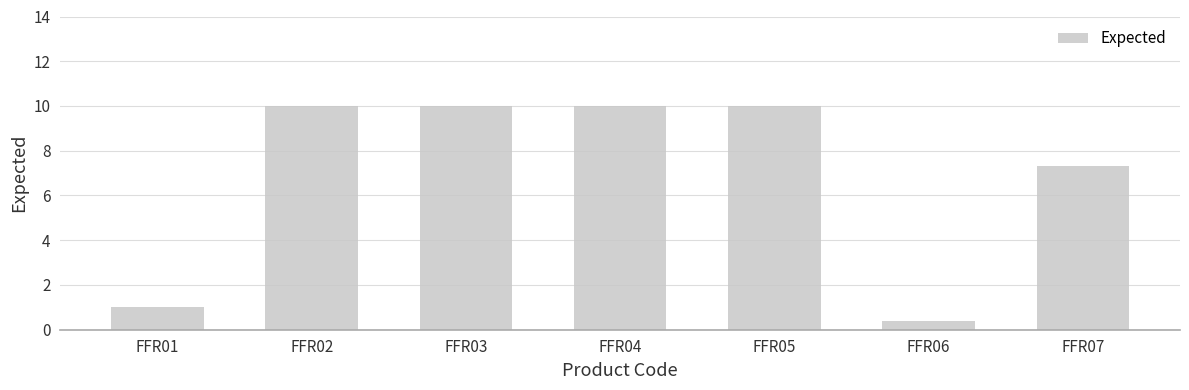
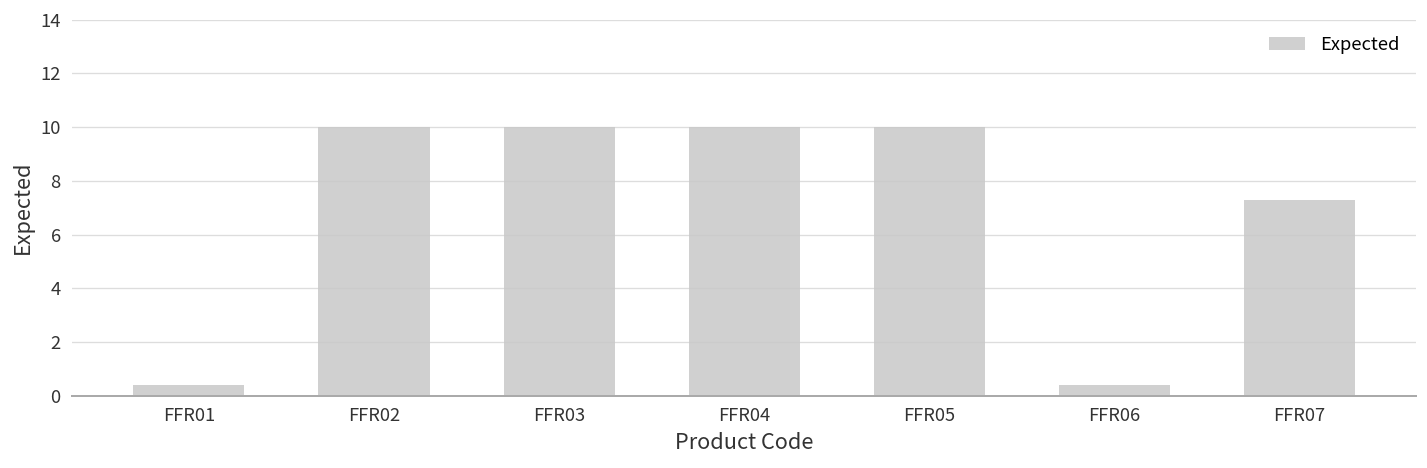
  {
-   "FFR01": 1.0,
+   "FFR01": 0.4,
    "FFR02": 10.0,
    "FFR03": 10.0,
    "FFR04": 10.0,
    "FFR05": 10.0,
    "FFR06": 0.4,
    "FFR07": 7.3
  }
